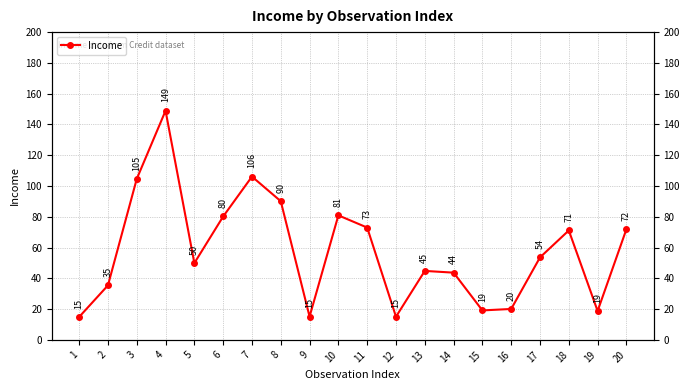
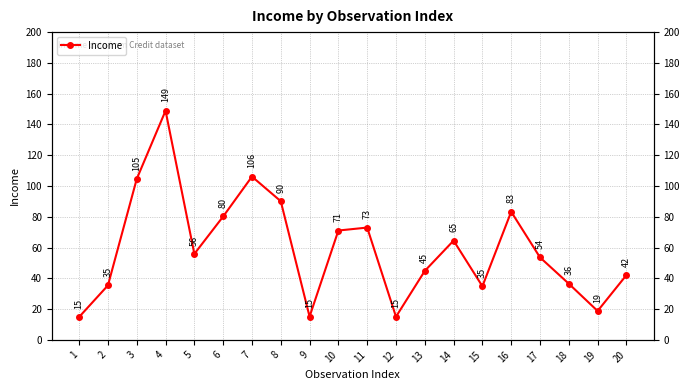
  {
    "1": 15,
    "2": 35,
    "3": 105,
    "4": 149,
-   "5": 50,
+   "5": 56,
    "6": 80,
    "7": 106,
    "8": 90,
    "9": 15,
-   "10": 81,
+   "10": 71,
    "11": 73,
    "12": 15,
    "13": 45,
-   "14": 44,
-   "15": 19,
-   "16": 20,
+   "14": 65,
+   "15": 35,
+   "16": 83,
    "17": 54,
-   "18": 71,
+   "18": 36,
    "19": 19,
-   "20": 72
+   "20": 42
  }
